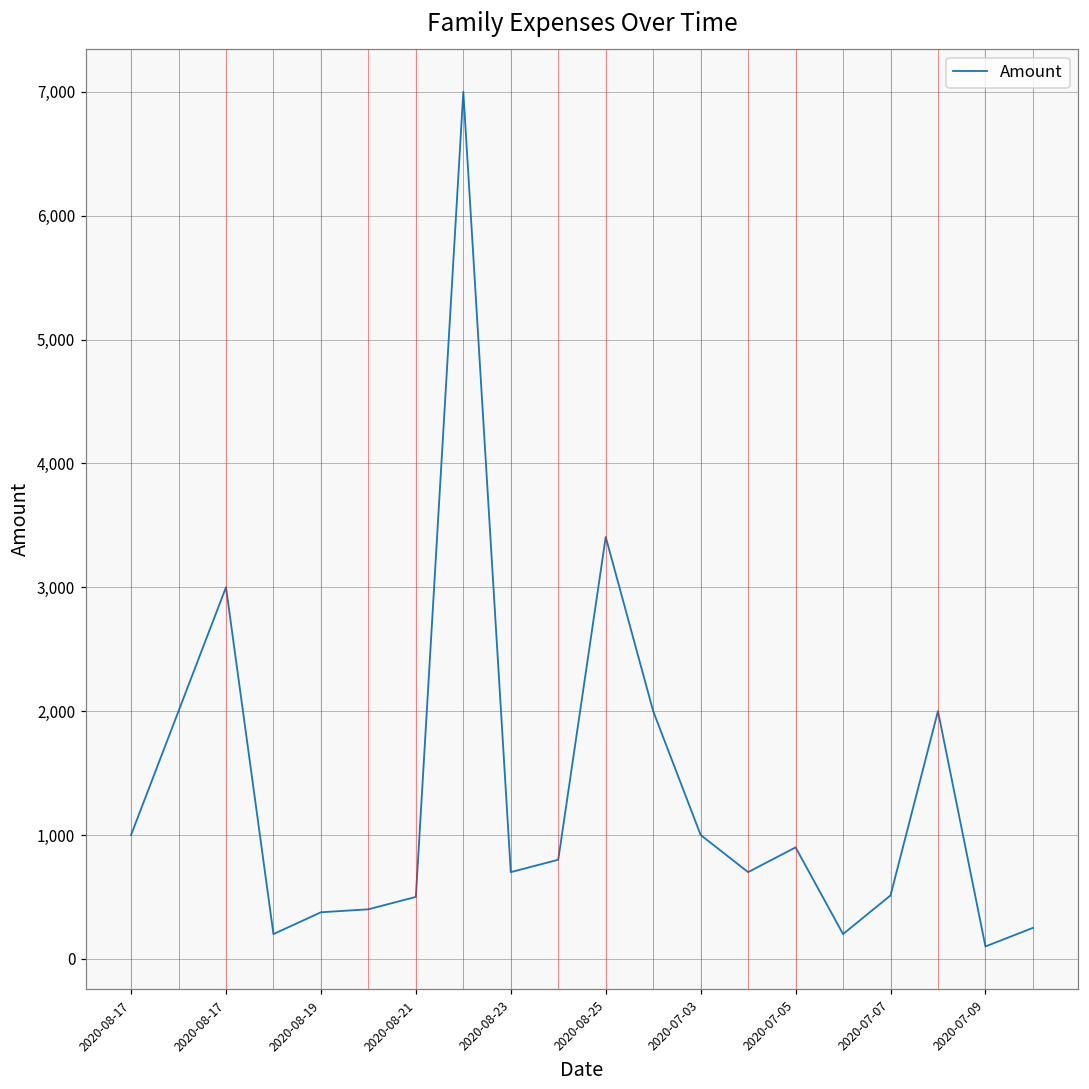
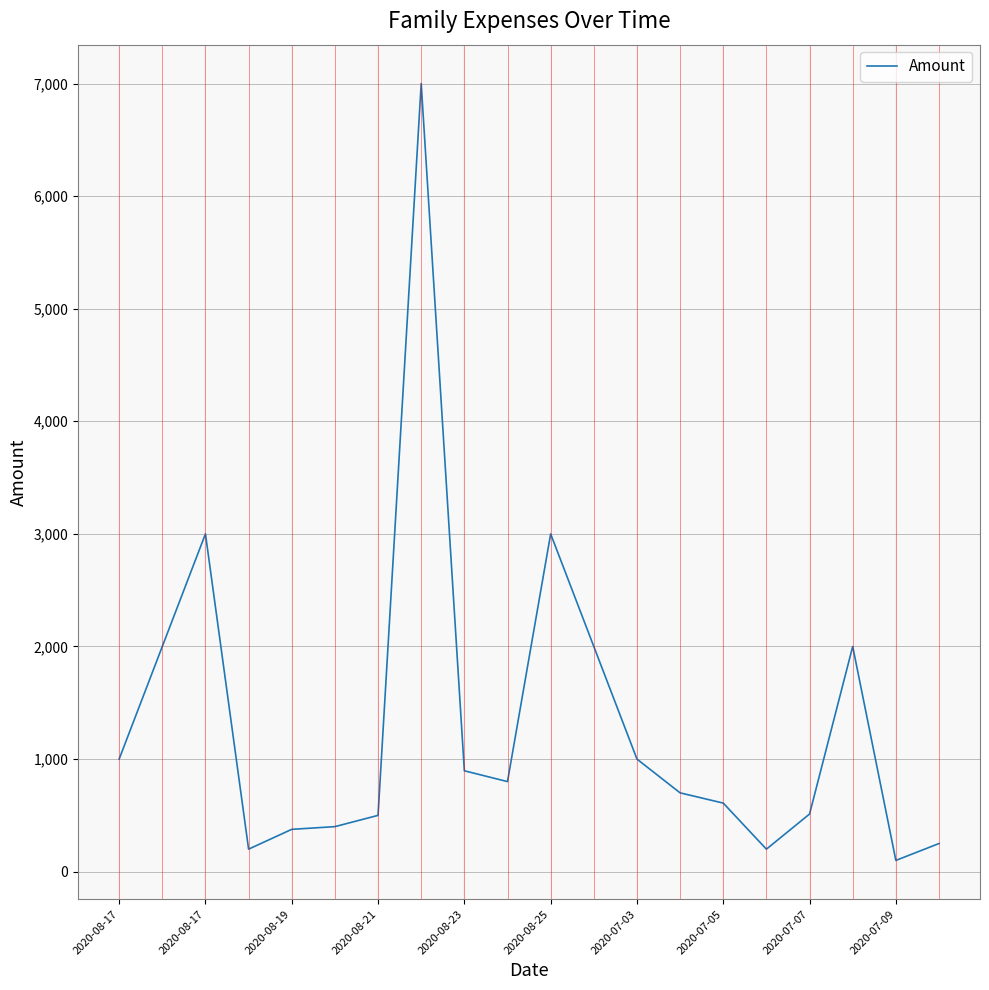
  {
    "2020-08-19": "380",
    "2020-08-21": "500",
-   "2020-08-23": "700",
-   "2020-08-25": "3,410",
+   "2020-08-23": "900",
+   "2020-08-25": "3,000",
    "2020-07-03": "1,000",
-   "2020-07-05": "900",
+   "2020-07-05": "610",
    "2020-07-07": "510",
    "2020-07-09": "100"
  }
